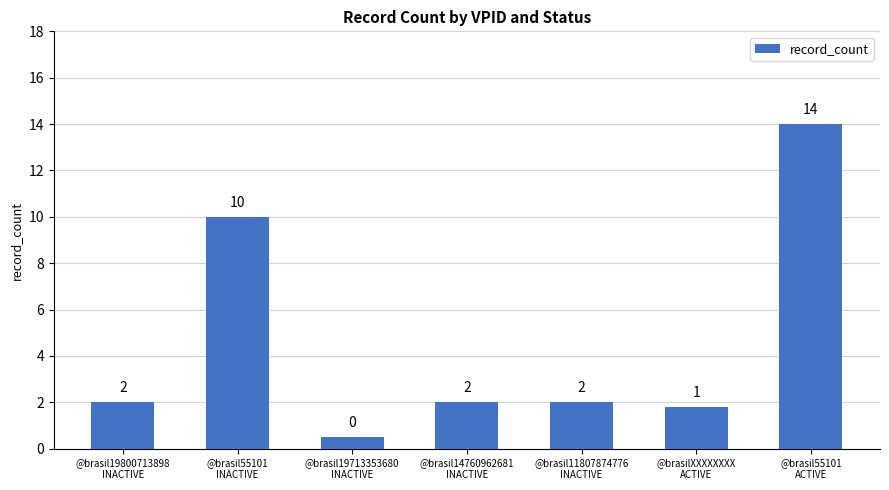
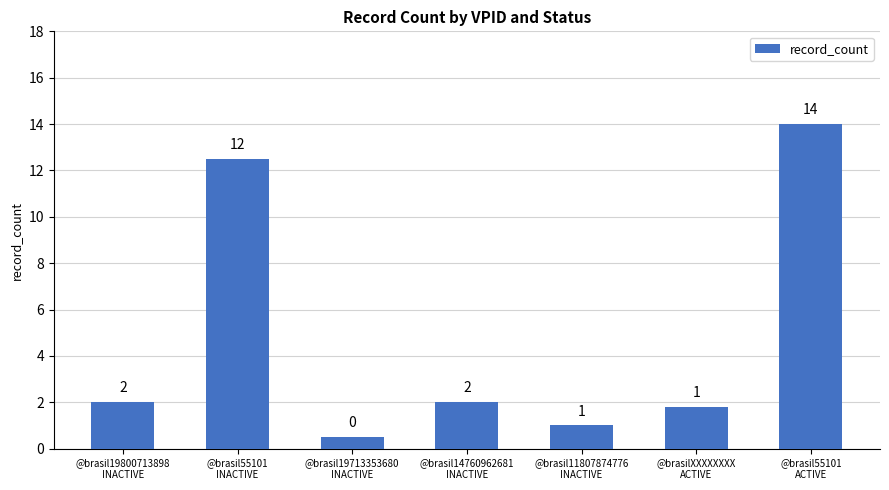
  {
    "@brasil19800713898 INACTIVE": 2,
-   "@brasil55101 INACTIVE": 10,
+   "@brasil55101 INACTIVE": 12,
    "@brasil19713353680 INACTIVE": 0,
    "@brasil14760962681 INACTIVE": 2,
-   "@brasil11807874776 INACTIVE": 2,
+   "@brasil11807874776 INACTIVE": 1,
    "@brasil55101 ACTIVE": 14
  }
